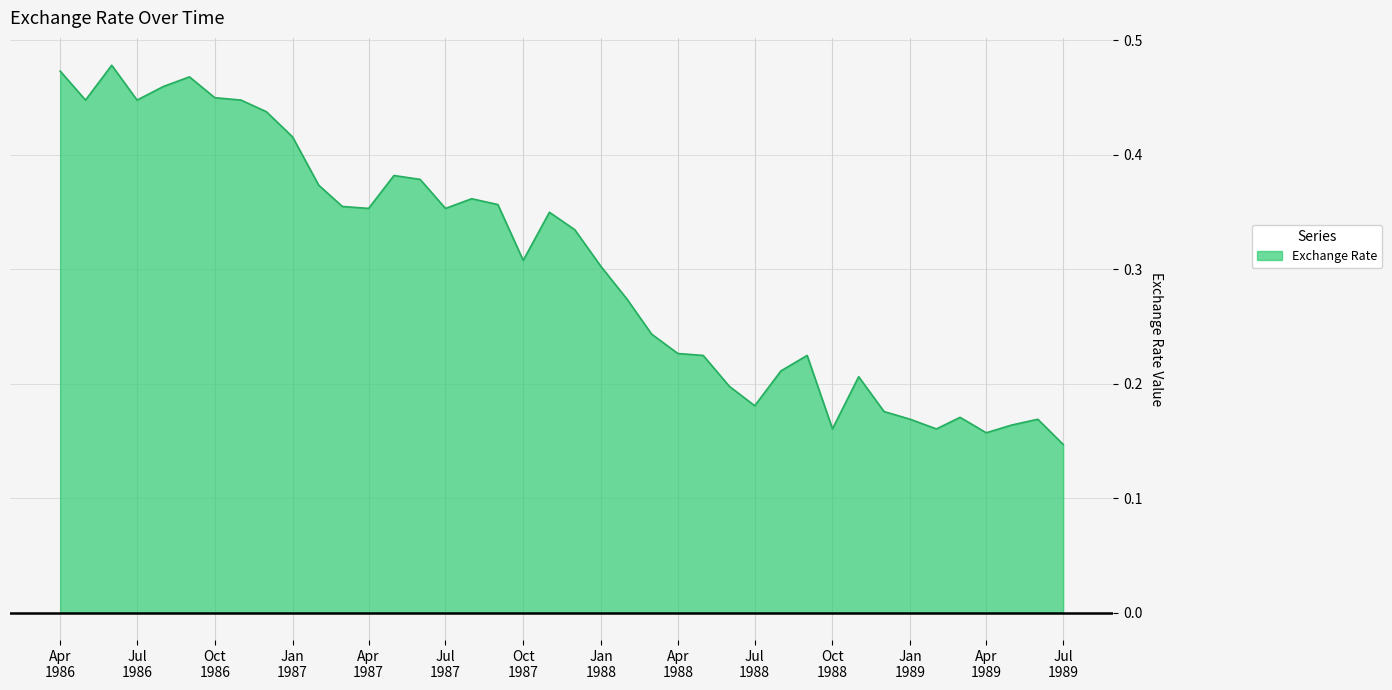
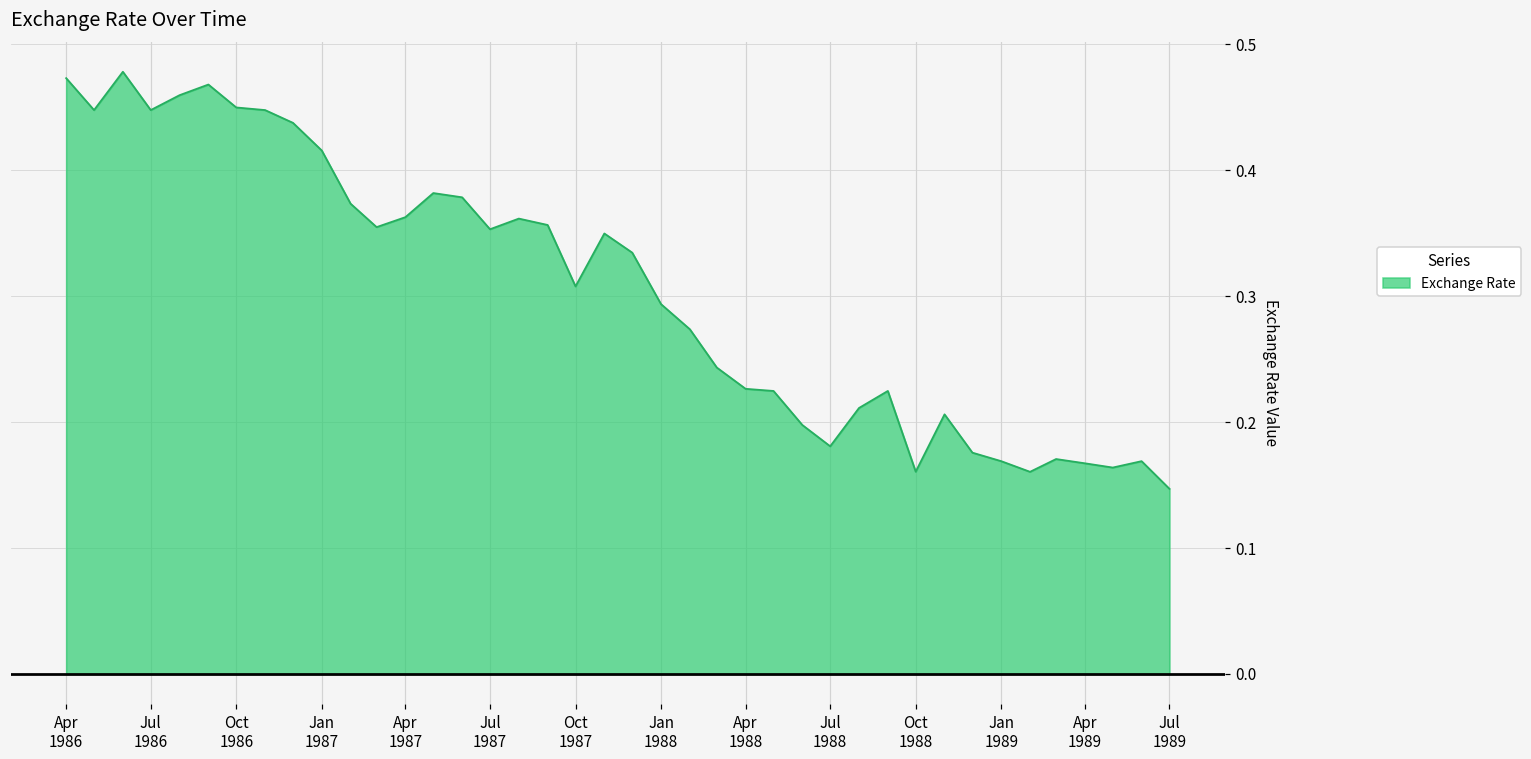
  {
    "Apr 1986": 0.473,
    "Jul 1986": 0.448,
    "Oct 1986": 0.450,
    "Jan 1987": 0.416,
-   "Apr 1987": 0.353,
+   "Apr 1987": 0.363,
    "Jul 1987": 0.353,
    "Oct 1987": 0.308,
-   "Jan 1988": 0.302,
+   "Jan 1988": 0.294,
    "Apr 1988": 0.226,
    "Jul 1988": 0.181,
    "Oct 1988": 0.161,
    "Jan 1989": 0.169,
-   "Apr 1989": 0.157,
+   "Apr 1989": 0.167,
    "Jul 1989": 0.147
  }
